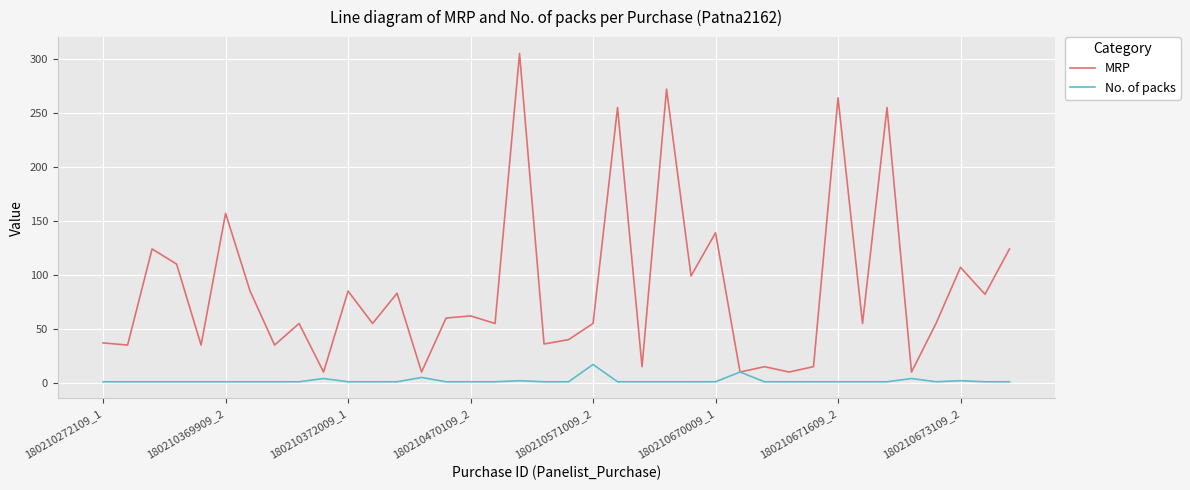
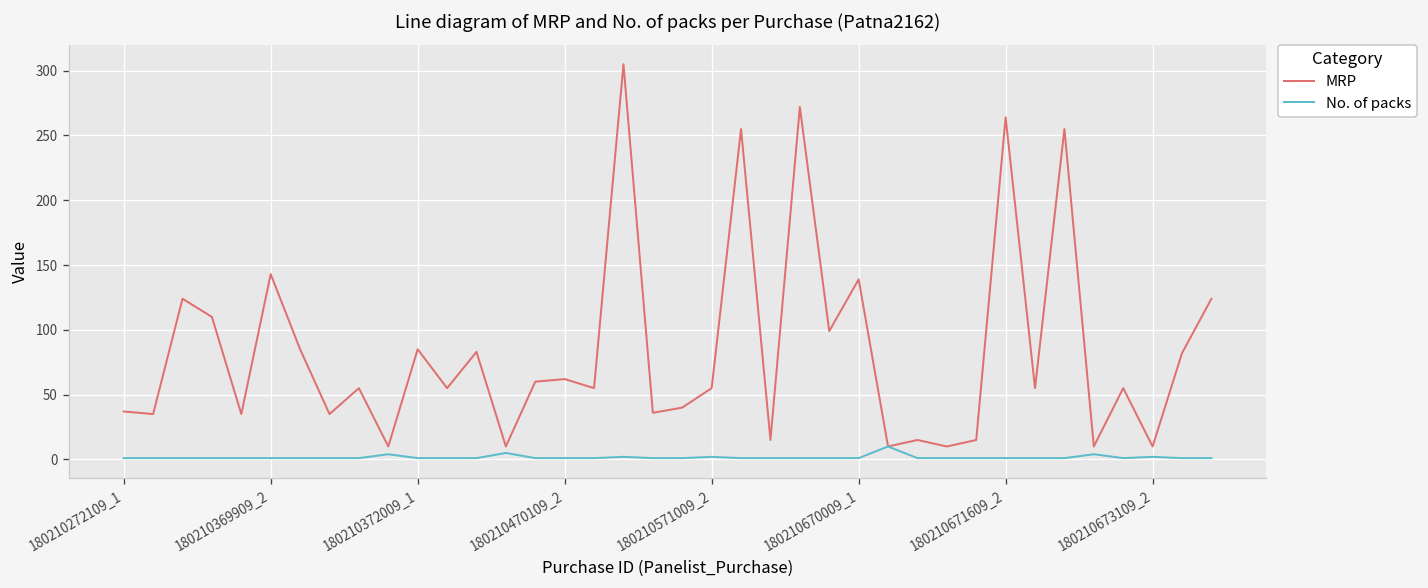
  {
    "MRP": {
      "180210272109_1": 37,
-     "180210369909_2": 157,
+     "180210369909_2": 143,
      "180210372009_1": 85,
      "180210470109_2": 62,
      "180210571009_2": 55,
      "180210670009_1": 139,
      "180210671609_2": 264,
-     "180210673109_2": 107
+     "180210673109_2": 10
    },
    "No. of packs": {
      "180210272109_1": 1,
      "180210369909_2": 1,
      "180210372009_1": 1,
      "180210470109_2": 1,
-     "180210571009_2": 17,
+     "180210571009_2": 2,
      "180210670009_1": 1,
      "180210671609_2": 1,
      "180210673109_2": 2
    }
  }
